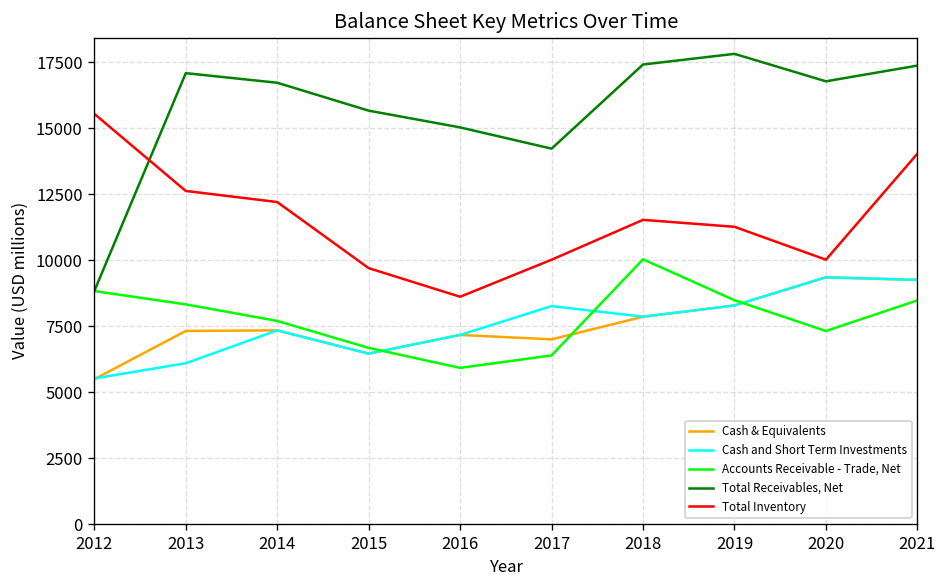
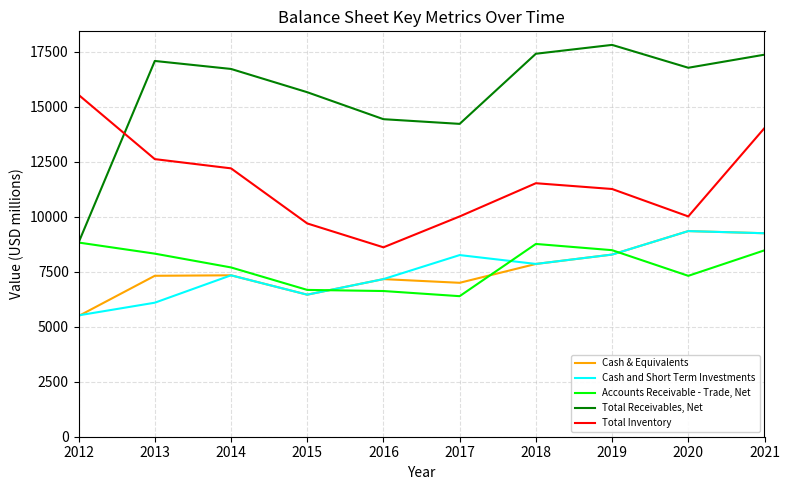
  {
    "Cash & Equivalents": {
      "2013": 7300,
      "2017": 7000
    },
    "Cash and Short Term Investments": {
      "2013": 6100,
      "2017": 8300
    },
    "Accounts Receivable - Trade, Net": {
      "2013": 8300,
      "2014": 7700,
      "2015": 6700,
-     "2016": 5900,
+     "2016": 6600,
      "2017": 6400,
-     "2018": 10000,
+     "2018": 8800,
      "2019": 8500,
      "2020": 7300,
      "2021": 8500
    },
    "Total Receivables, Net": {
      "2013": 17100,
      "2014": 16700,
      "2015": 15700,
-     "2016": 15000,
+     "2016": 14400,
      "2017": 14200,
      "2018": 17400,
      "2019": 17800,
      "2020": 16800,
      "2021": 17400
    },
    "Total Inventory": {
      "2012": 15500,
      "2013": 12600,
      "2014": 12200,
      "2015": 9700,
      "2016": 8600,
      "2017": 10000,
      "2018": 11500,
      "2019": 11300,
      "2020": 10000,
      "2021": 14000
    }
  }
